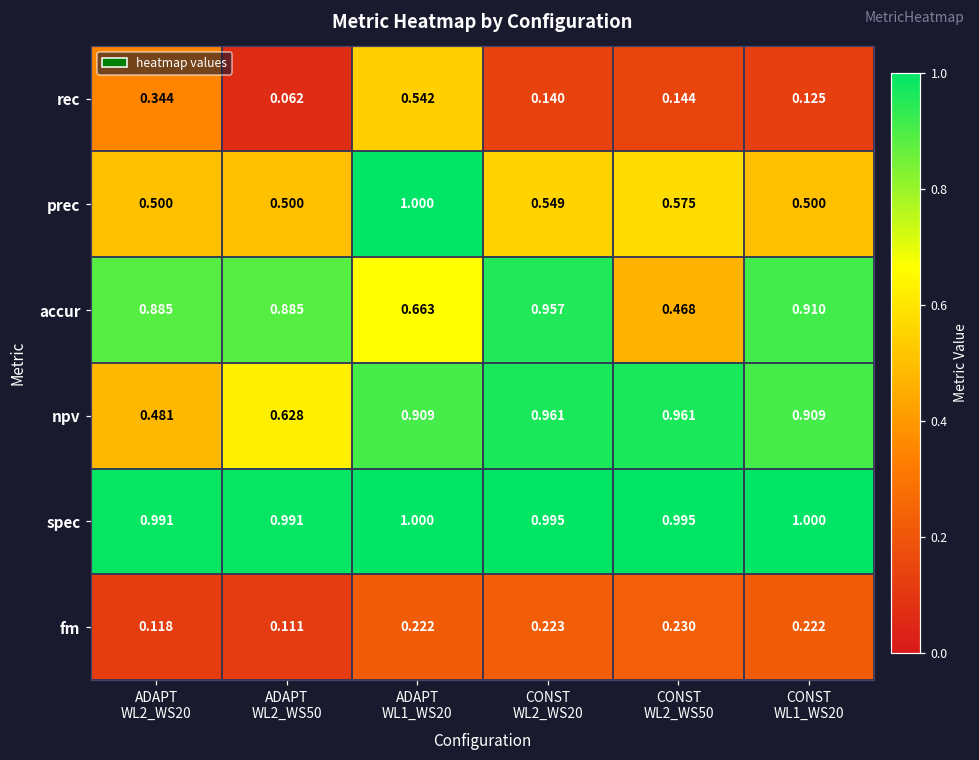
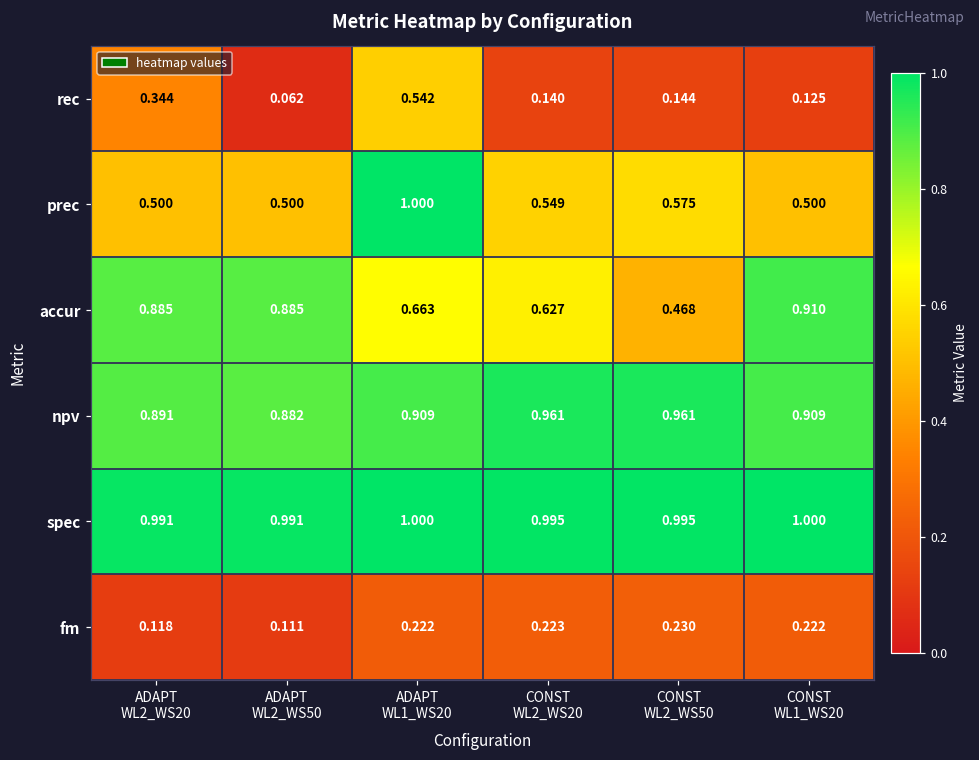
  {
    "rec": {
      "ADAPT WL2_WS20": 0.344,
      "ADAPT WL2_WS50": 0.062,
      "ADAPT WL1_WS20": 0.542,
      "CONST WL2_WS20": 0.140,
      "CONST WL2_WS50": 0.144,
      "CONST WL1_WS20": 0.125
    },
    "prec": {
      "ADAPT WL2_WS20": 0.500,
      "ADAPT WL2_WS50": 0.500,
      "ADAPT WL1_WS20": 1.000,
      "CONST WL2_WS20": 0.549,
      "CONST WL2_WS50": 0.575,
      "CONST WL1_WS20": 0.500
    },
    "accur": {
      "ADAPT WL2_WS20": 0.885,
      "ADAPT WL2_WS50": 0.885,
      "ADAPT WL1_WS20": 0.663,
-     "CONST WL2_WS20": 0.957,
+     "CONST WL2_WS20": 0.627,
      "CONST WL2_WS50": 0.468,
      "CONST WL1_WS20": 0.910
    },
    "npv": {
-     "ADAPT WL2_WS20": 0.481,
-     "ADAPT WL2_WS50": 0.628,
+     "ADAPT WL2_WS20": 0.891,
+     "ADAPT WL2_WS50": 0.882,
      "ADAPT WL1_WS20": 0.909,
      "CONST WL2_WS20": 0.961,
      "CONST WL2_WS50": 0.961,
      "CONST WL1_WS20": 0.909
    },
    "spec": {
      "ADAPT WL2_WS20": 0.991,
      "ADAPT WL2_WS50": 0.991,
      "ADAPT WL1_WS20": 1.000,
      "CONST WL2_WS20": 0.995,
      "CONST WL2_WS50": 0.995,
      "CONST WL1_WS20": 1.000
    },
    "fm": {
      "ADAPT WL2_WS20": 0.118,
      "ADAPT WL2_WS50": 0.111,
      "ADAPT WL1_WS20": 0.222,
      "CONST WL2_WS20": 0.223,
      "CONST WL2_WS50": 0.230,
      "CONST WL1_WS20": 0.222
    }
  }
